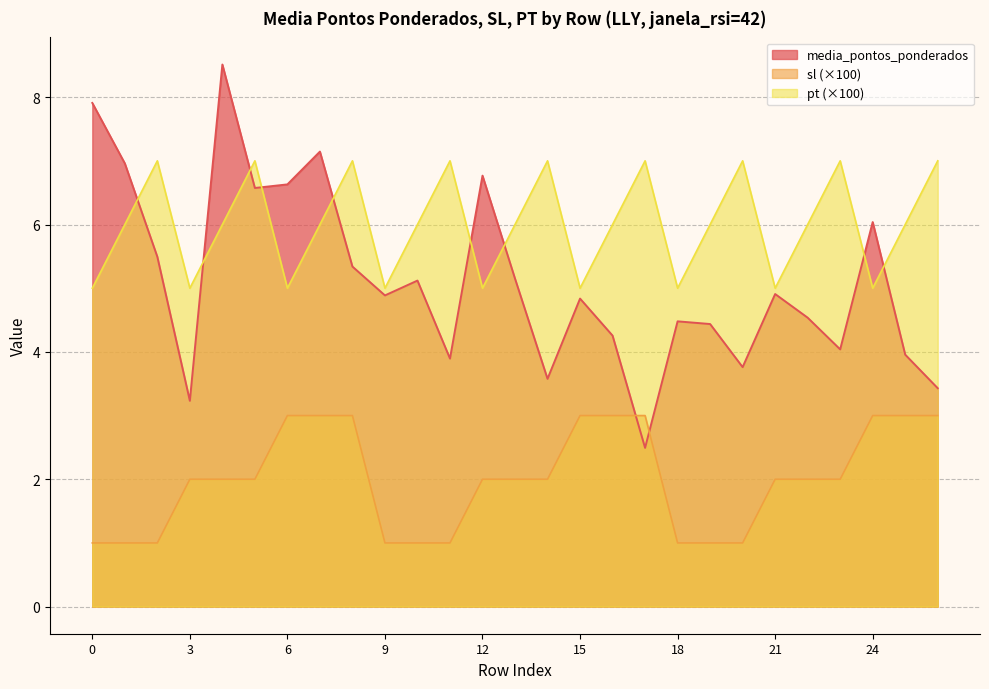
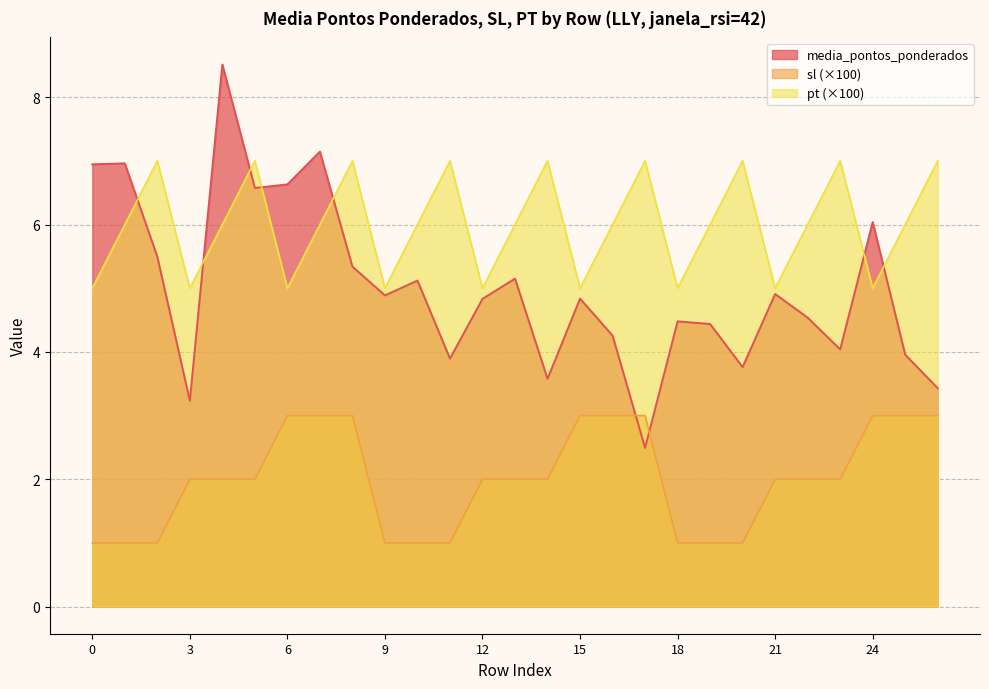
  {
    "media_pontos_ponderados": {
-     "0": 7.9,
+     "0": 6.9,
      "3": 3.2,
      "6": 6.6,
      "9": 4.9,
-     "12": 6.8,
+     "12": 4.8,
      "15": 4.8,
      "18": 4.5,
      "21": 4.9,
      "24": 6.0
    },
    "sl (×100)": {
      "0": 1.0,
      "3": 2.0,
      "6": 3.0,
      "9": 1.0,
      "12": 2.0,
      "15": 3.0,
      "18": 1.0,
      "21": 2.0,
      "24": 3.0
    },
    "pt (×100)": {
      "0": 5.0,
      "3": 5.0,
      "6": 5.0,
      "9": 5.0,
      "12": 5.0,
      "15": 5.0,
      "18": 5.0,
      "21": 5.0,
      "24": 5.0
    }
  }
